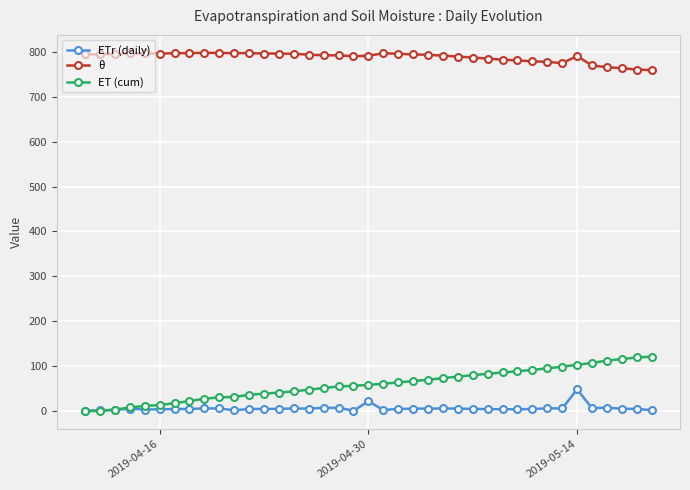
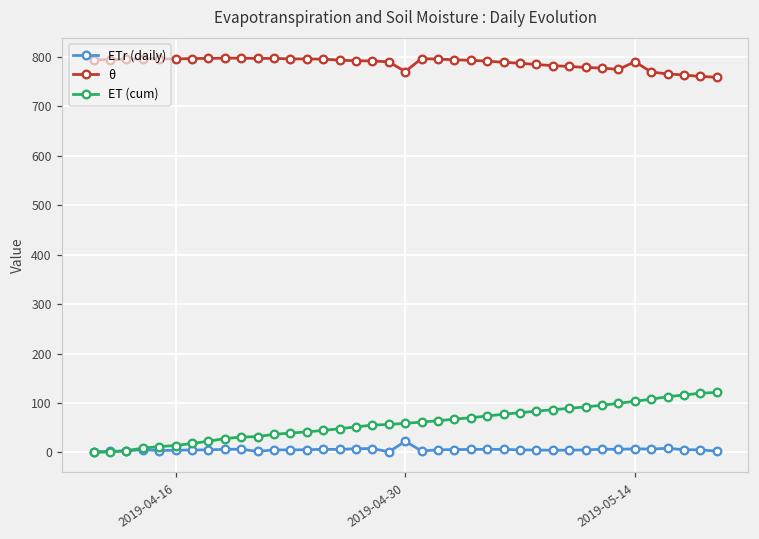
  {
    "ETr (daily)": {
      "2019-04-16": 0,
      "2019-04-30": 20,
-     "2019-05-14": 50
+     "2019-05-14": 10
    },
    "θ": {
      "2019-04-16": 800,
-     "2019-04-30": 790,
+     "2019-04-30": 770,
      "2019-05-14": 790
    },
    "ET (cum)": {
      "2019-04-16": 10,
      "2019-04-30": 60,
      "2019-05-14": 100
    }
  }
